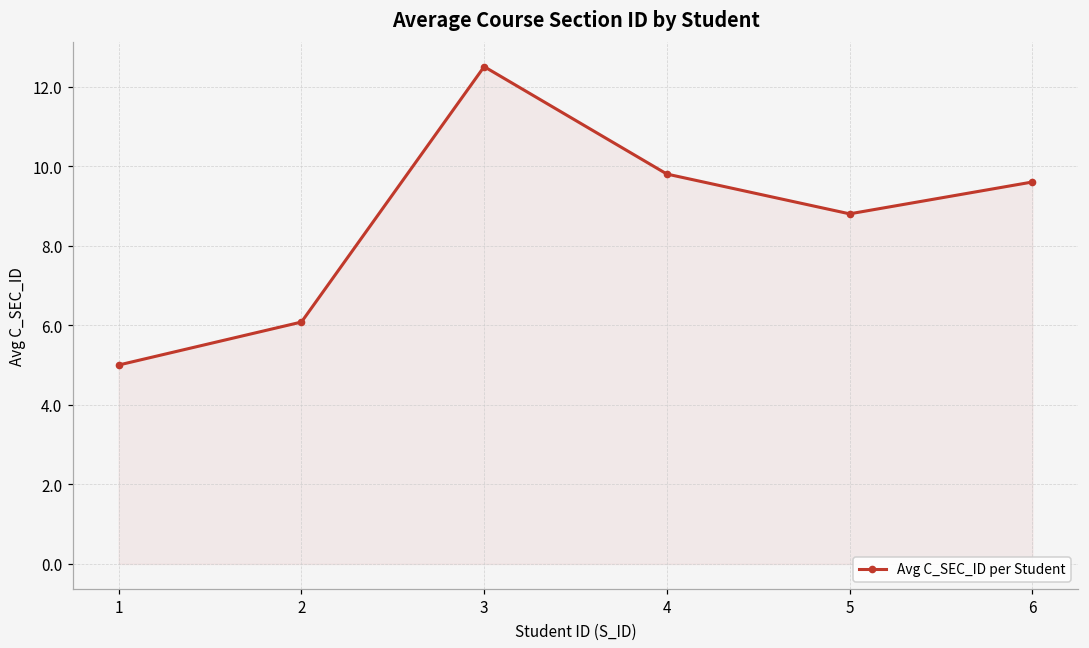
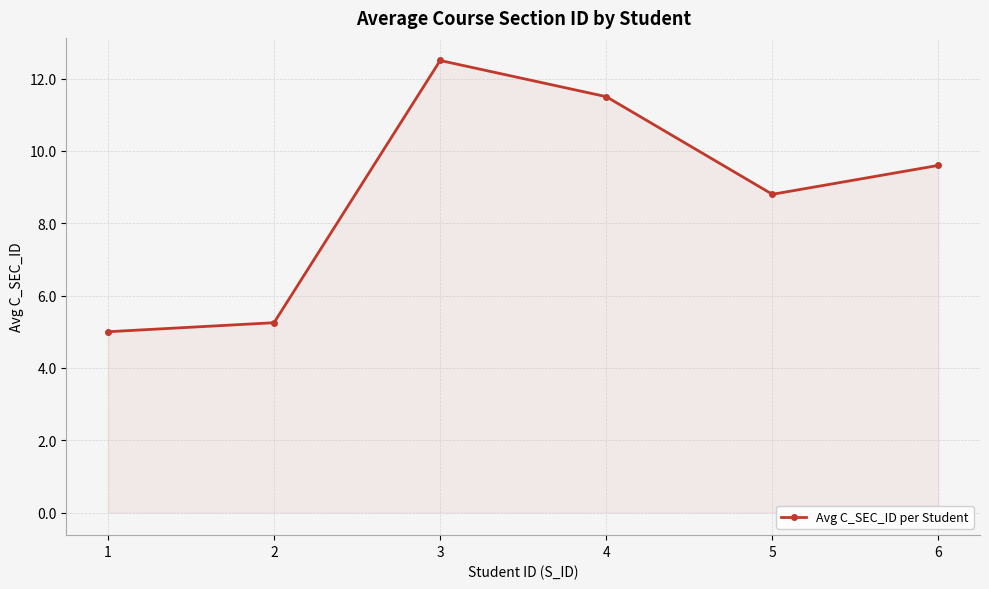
  {
    "1": 5.0,
-   "2": 6.1,
+   "2": 5.3,
    "3": 12.5,
-   "4": 9.8,
+   "4": 11.5,
    "5": 8.8,
    "6": 9.6
  }
